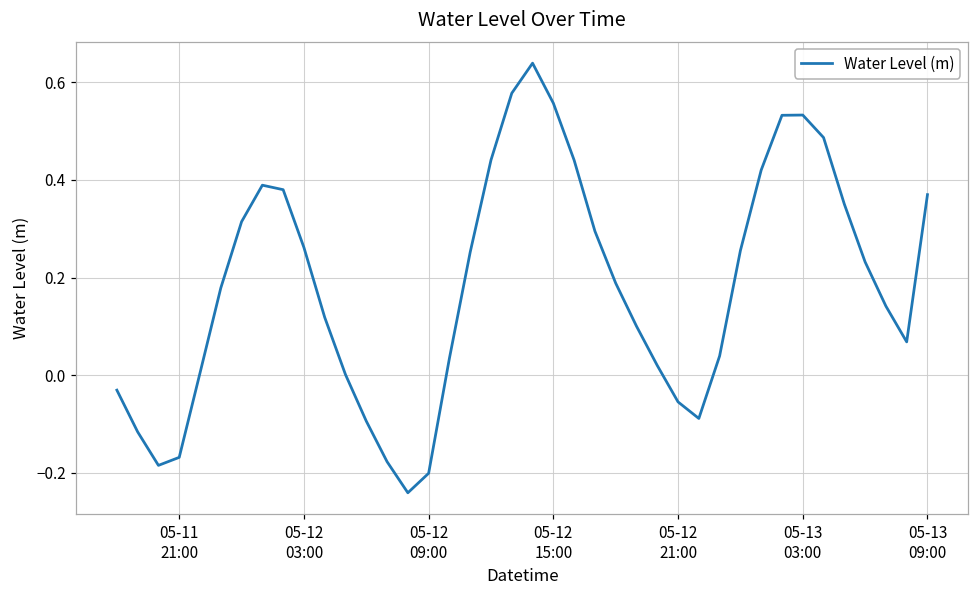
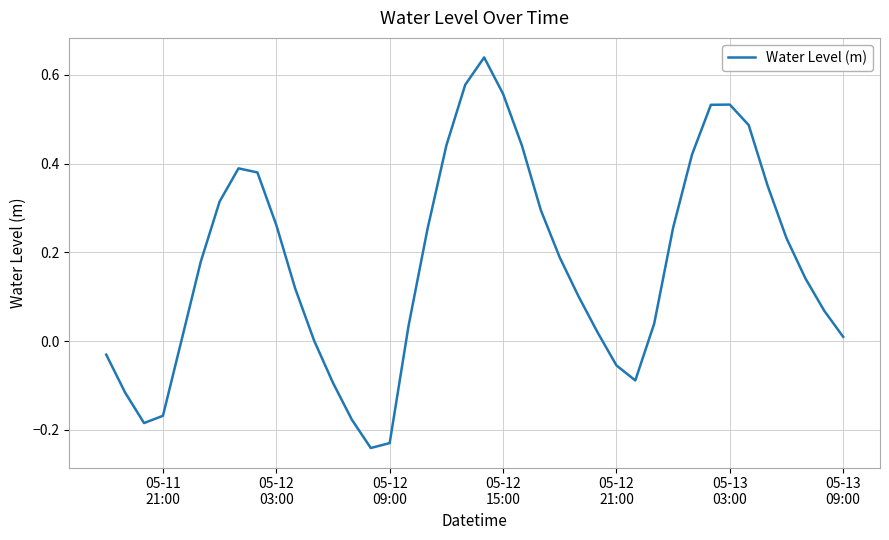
  {
    "05-11 21:00": -0.17,
    "05-12 03:00": 0.26,
-   "05-12 09:00": -0.20,
+   "05-12 09:00": -0.23,
    "05-12 15:00": 0.56,
    "05-12 21:00": -0.05,
    "05-13 03:00": 0.53,
-   "05-13 09:00": 0.37
+   "05-13 09:00": 0.01
  }
